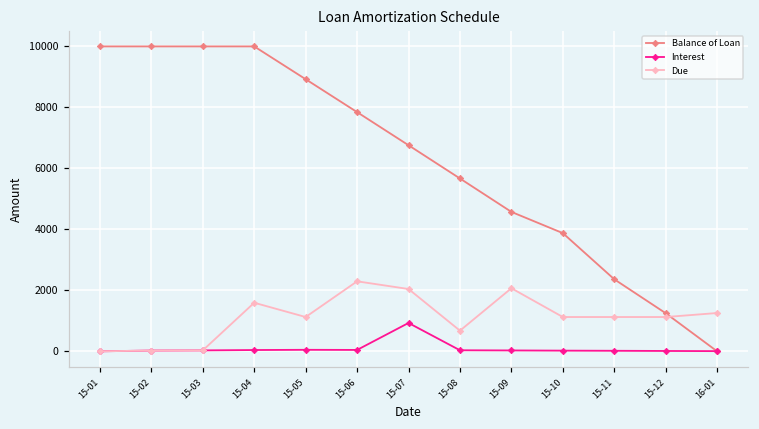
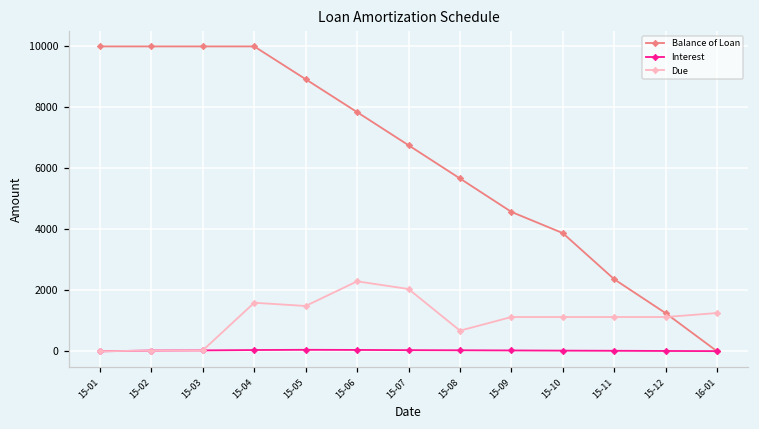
  {
    "Balance of Loan": {
      "15-01": 10000,
      "15-02": 10000,
      "15-03": 10000,
      "15-04": 10000,
      "15-05": 8900,
      "15-06": 7800,
      "15-07": 6800,
      "15-08": 5700,
      "15-09": 4600,
      "15-10": 3900,
      "15-11": 2400,
      "15-12": 1200
    },
    "Interest": {
      "15-04": 0,
      "15-05": 0,
      "15-06": 0,
-     "15-07": 900,
+     "15-07": 0,
      "15-08": 0,
      "15-09": 0,
      "15-10": 0,
      "15-11": 0,
      "15-12": 0
    },
    "Due": {
      "15-04": 1600,
-     "15-05": 1100,
+     "15-05": 1500,
      "15-06": 2300,
      "15-07": 2000,
      "15-08": 700,
-     "15-09": 2100,
+     "15-09": 1100,
      "15-10": 1100,
      "15-11": 1100,
      "15-12": 1100,
      "16-01": 1300
    }
  }
